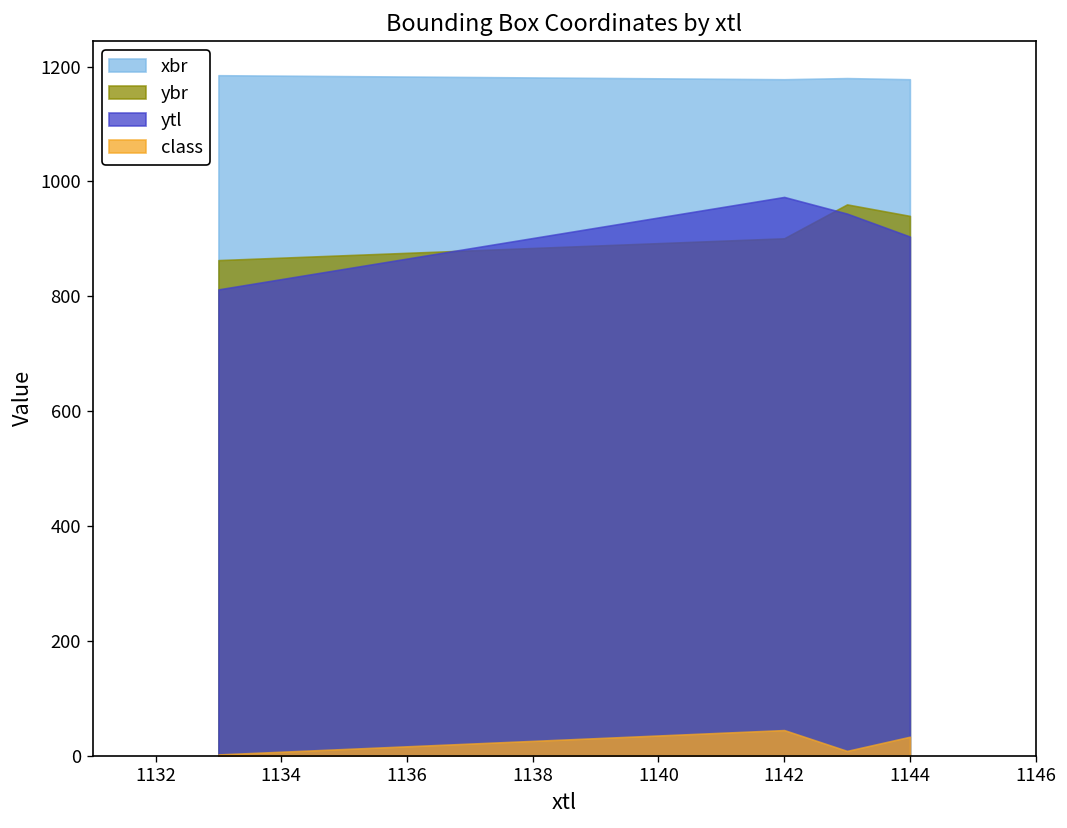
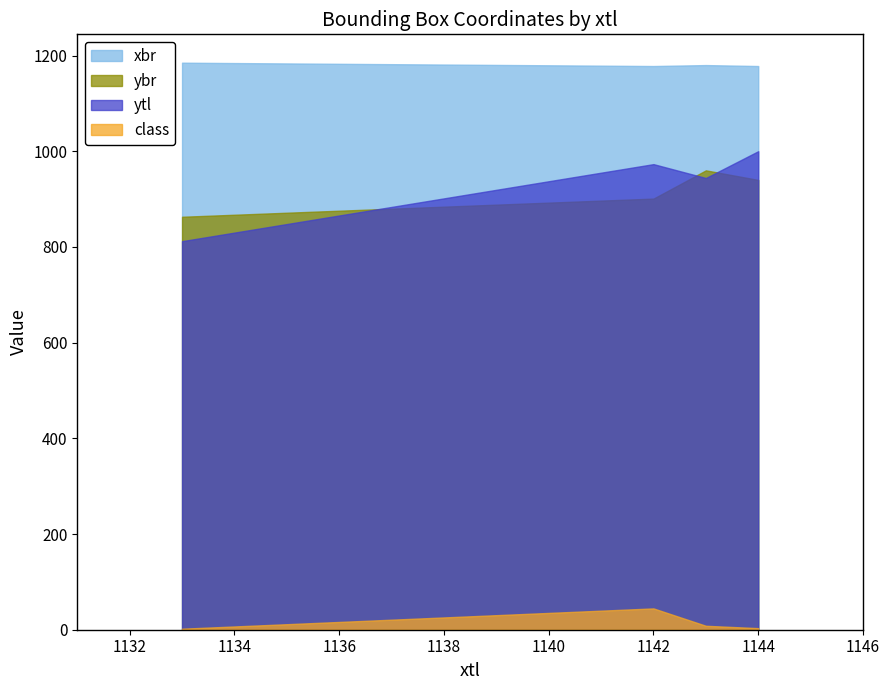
  {
    "xbr": {
      "1142": 1180,
      "1144": 1180
    },
    "ybr": {
      "1142": 900,
      "1144": 940
    },
    "ytl": {
      "1142": 970,
-     "1144": 900
+     "1144": 1000
    },
    "class": {
      "1142": 40,
-     "1144": 30
+     "1144": 0
    }
  }
